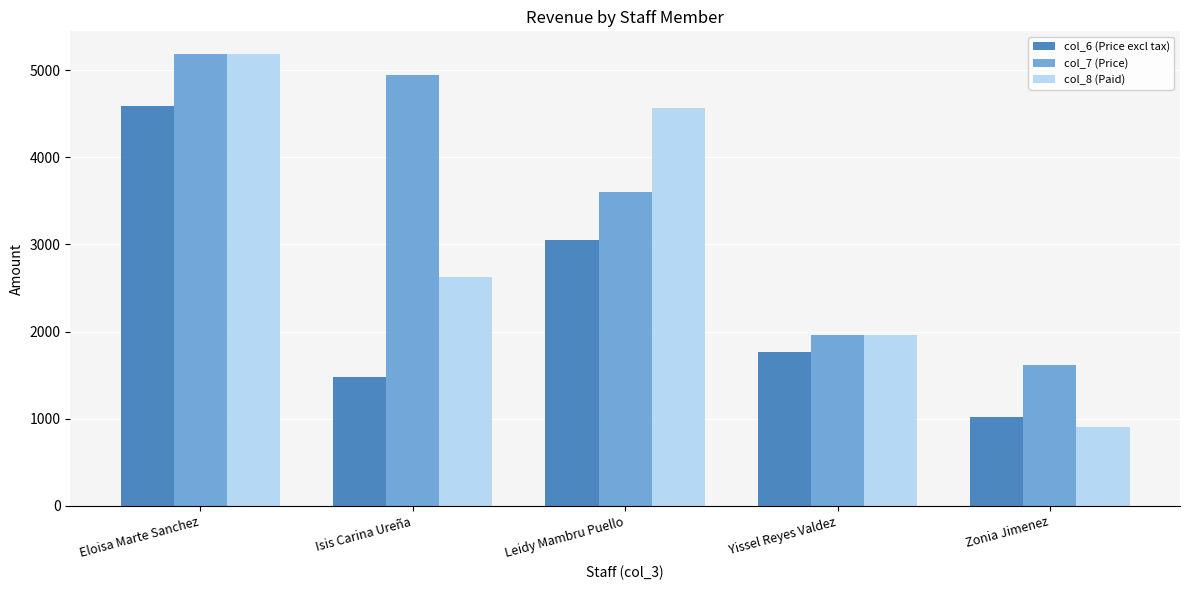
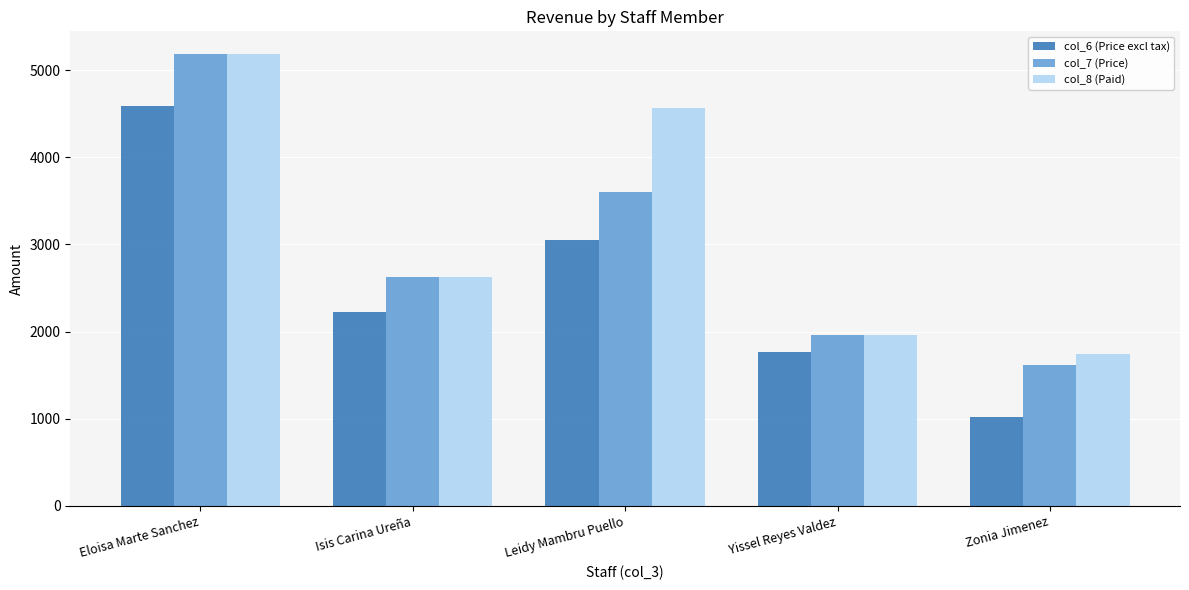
  {
    "col_6 (Price excl tax)": {
      "Eloisa Marte Sanchez": 4600,
-     "Isis Carina Ureña": 1500,
+     "Isis Carina Ureña": 2200,
      "Leidy Mambru Puello": 3100,
      "Yissel Reyes Valdez": 1800,
      "Zonia Jimenez": 1000
    },
    "col_7 (Price)": {
      "Eloisa Marte Sanchez": 5200,
-     "Isis Carina Ureña": 4900,
+     "Isis Carina Ureña": 2600,
      "Leidy Mambru Puello": 3600,
      "Yissel Reyes Valdez": 2000,
      "Zonia Jimenez": 1600
    },
    "col_8 (Paid)": {
      "Eloisa Marte Sanchez": 5200,
      "Isis Carina Ureña": 2600,
      "Leidy Mambru Puello": 4600,
      "Yissel Reyes Valdez": 2000,
-     "Zonia Jimenez": 900
+     "Zonia Jimenez": 1700
    }
  }
